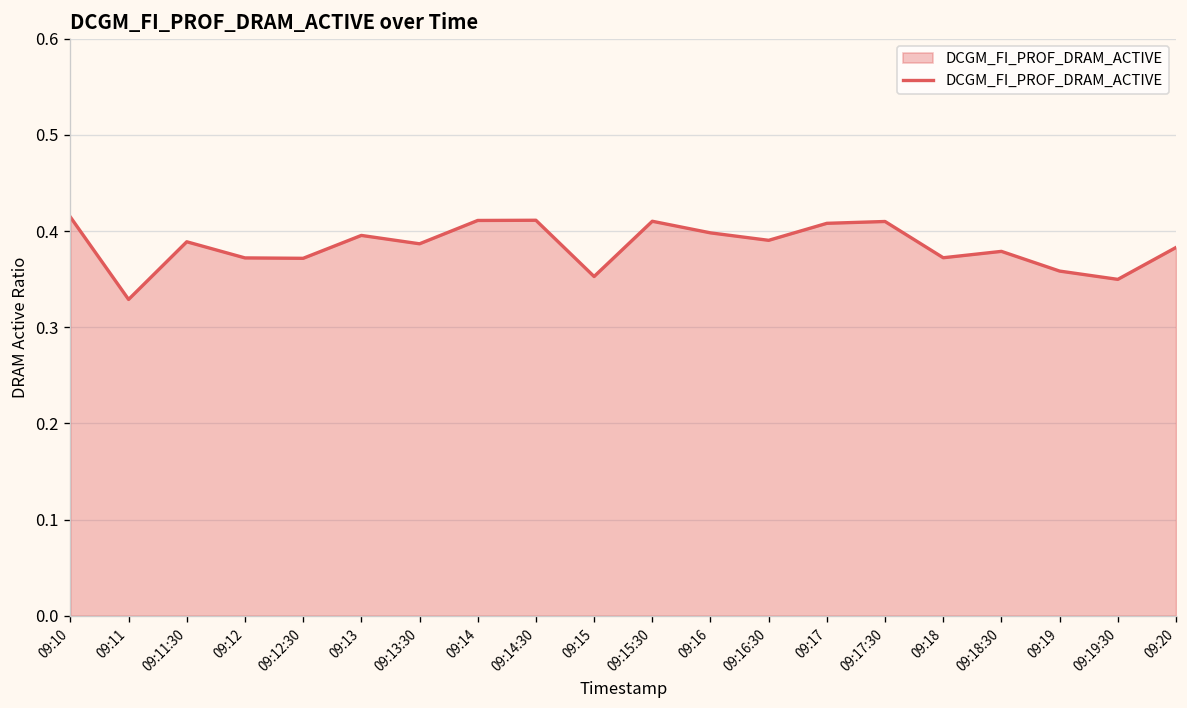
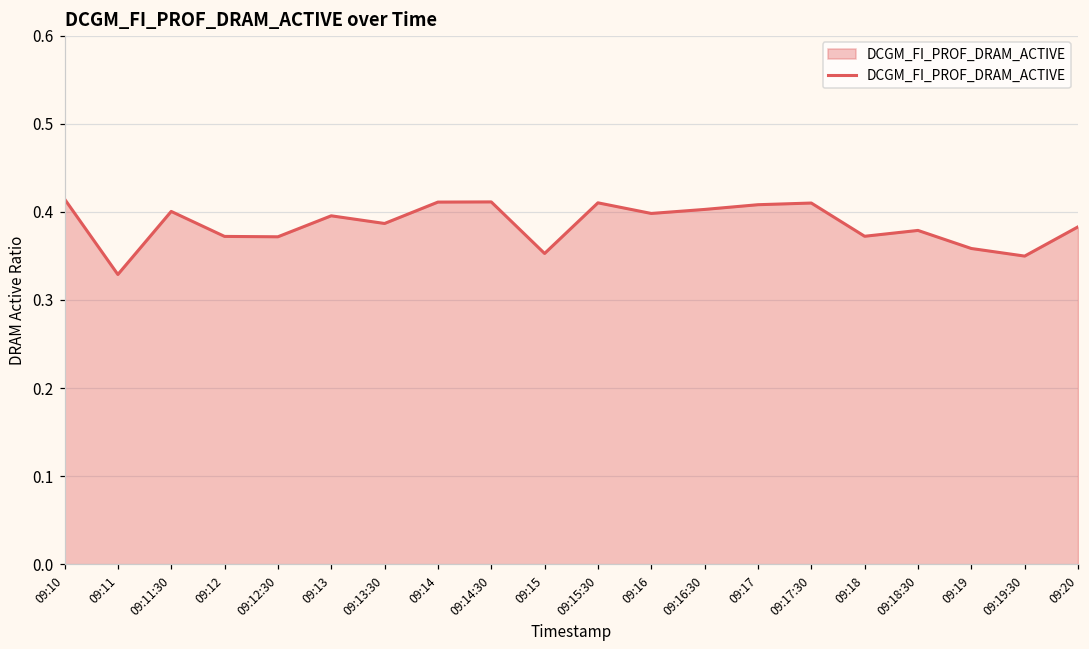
  {
    "09:10": 0.41,
    "09:11": 0.33,
-   "09:11:30": 0.39,
+   "09:11:30": 0.40,
    "09:12": 0.37,
    "09:12:30": 0.37,
    "09:13": 0.40,
    "09:13:30": 0.39,
    "09:14": 0.41,
    "09:14:30": 0.41,
    "09:15": 0.35,
    "09:15:30": 0.41,
    "09:16": 0.40,
-   "09:16:30": 0.39,
+   "09:16:30": 0.40,
    "09:17": 0.41,
    "09:17:30": 0.41,
    "09:18": 0.37,
    "09:18:30": 0.38,
    "09:19": 0.36,
    "09:19:30": 0.35,
    "09:20": 0.38
  }
